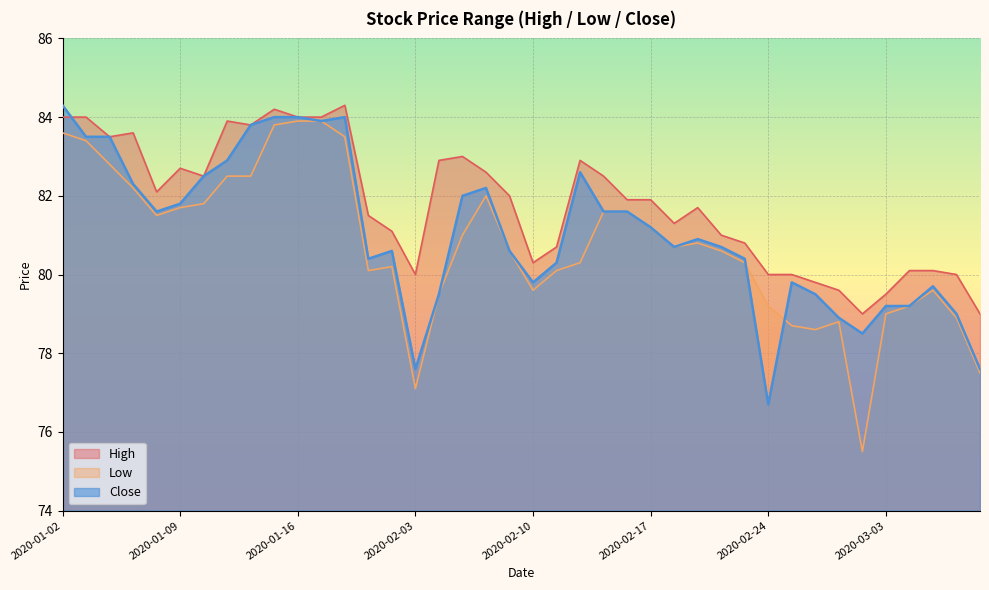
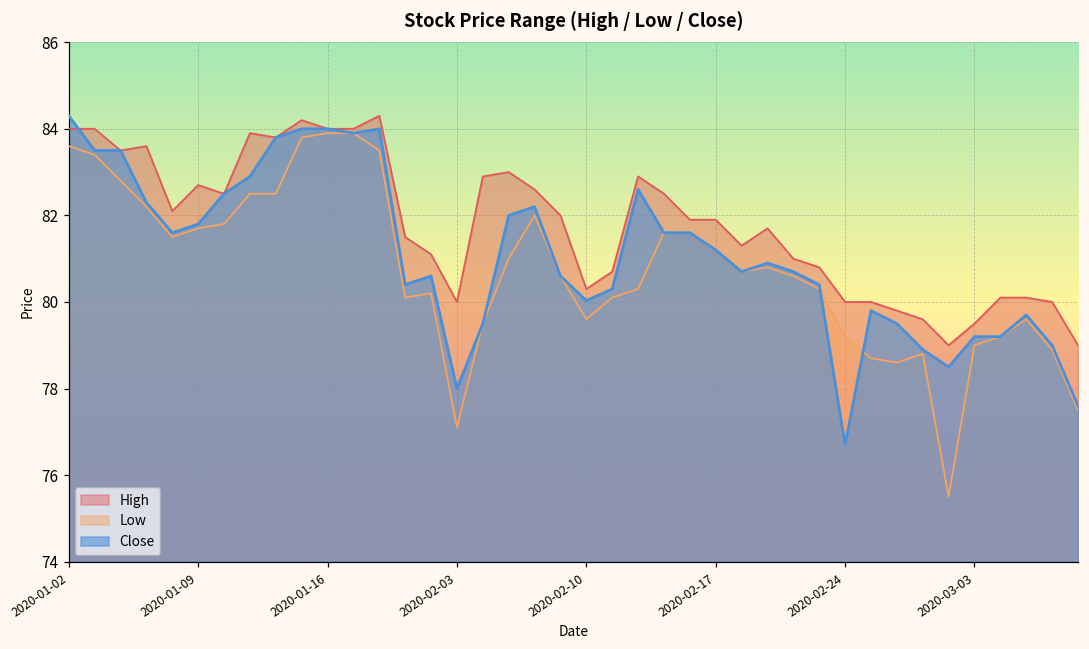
  {
    "Close": {
      "2020-01-02": 84.3,
      "2020-01-09": 81.8,
-     "2020-02-03": 77.6,
-     "2020-02-10": 79.8,
+     "2020-02-03": 78.0,
+     "2020-02-10": 80.0,
      "2020-02-24": 76.7,
      "2020-03-03": 79.2
    }
  }
